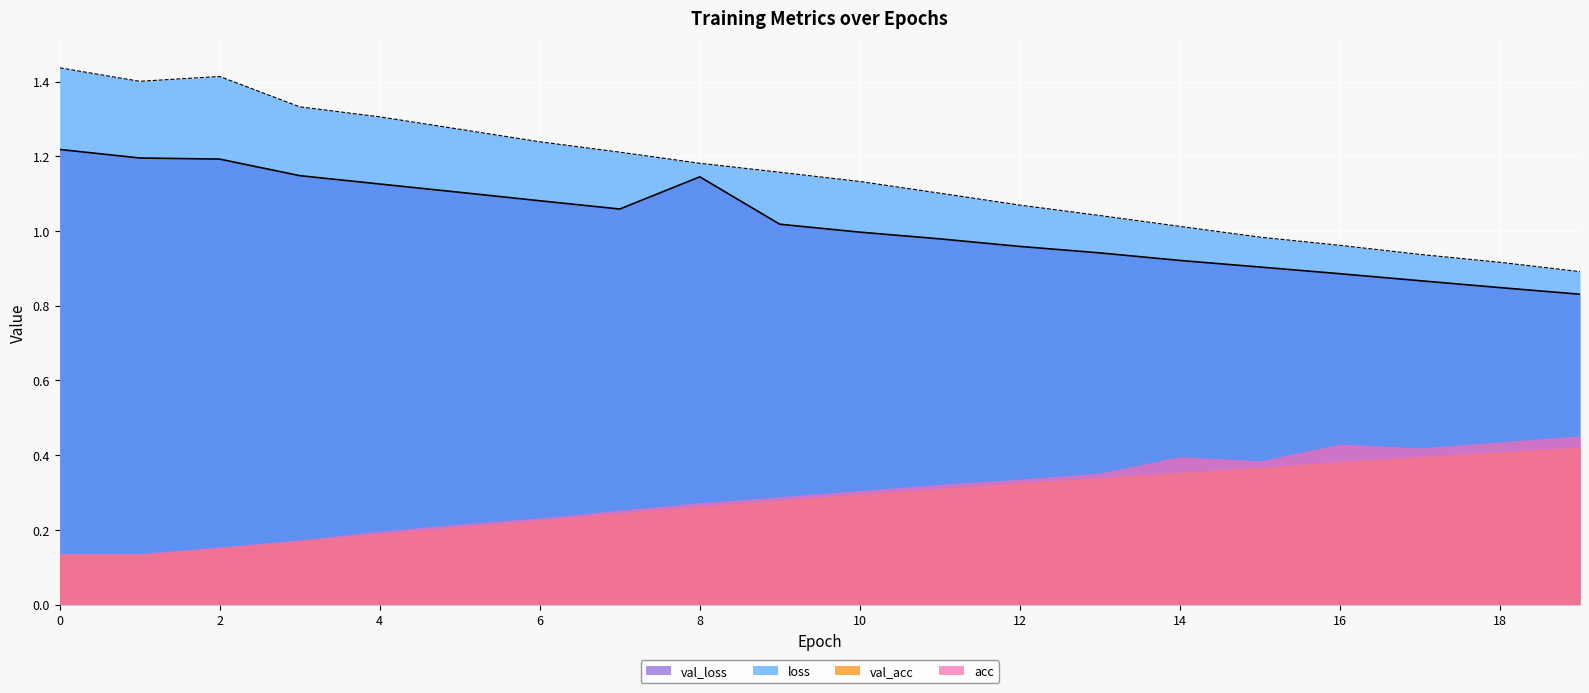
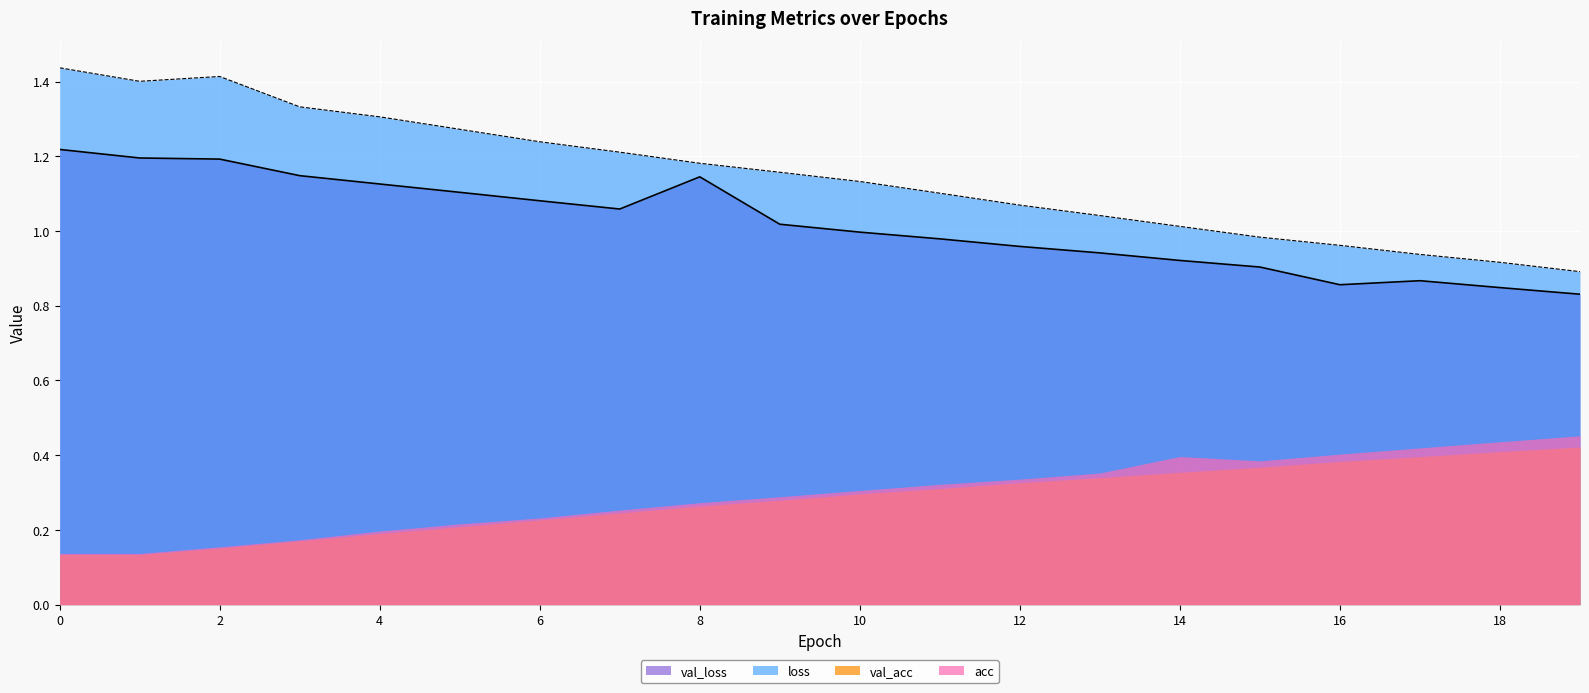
  {
    "val_loss": {
      "0": 1.22,
      "2": 1.19,
      "4": 1.13,
      "6": 1.08,
      "8": 1.15,
      "10": 1.00,
      "12": 0.96,
      "14": 0.92,
-     "16": 0.89,
+     "16": 0.86,
      "18": 0.85
    },
    "loss": {
      "0": 1.44,
      "2": 1.41,
      "4": 1.31,
      "6": 1.24,
      "8": 1.18,
      "10": 1.13,
      "12": 1.07,
      "14": 1.01,
      "16": 0.96,
      "18": 0.92
    },
    "val_acc": {
      "8": 0.26,
      "10": 0.30,
      "12": 0.33,
      "14": 0.35,
      "16": 0.38,
      "18": 0.41
    },
    "acc": {
      "8": 0.27,
      "10": 0.31,
      "12": 0.34,
      "14": 0.40,
-     "16": 0.43,
+     "16": 0.40,
      "18": 0.44
    }
  }
